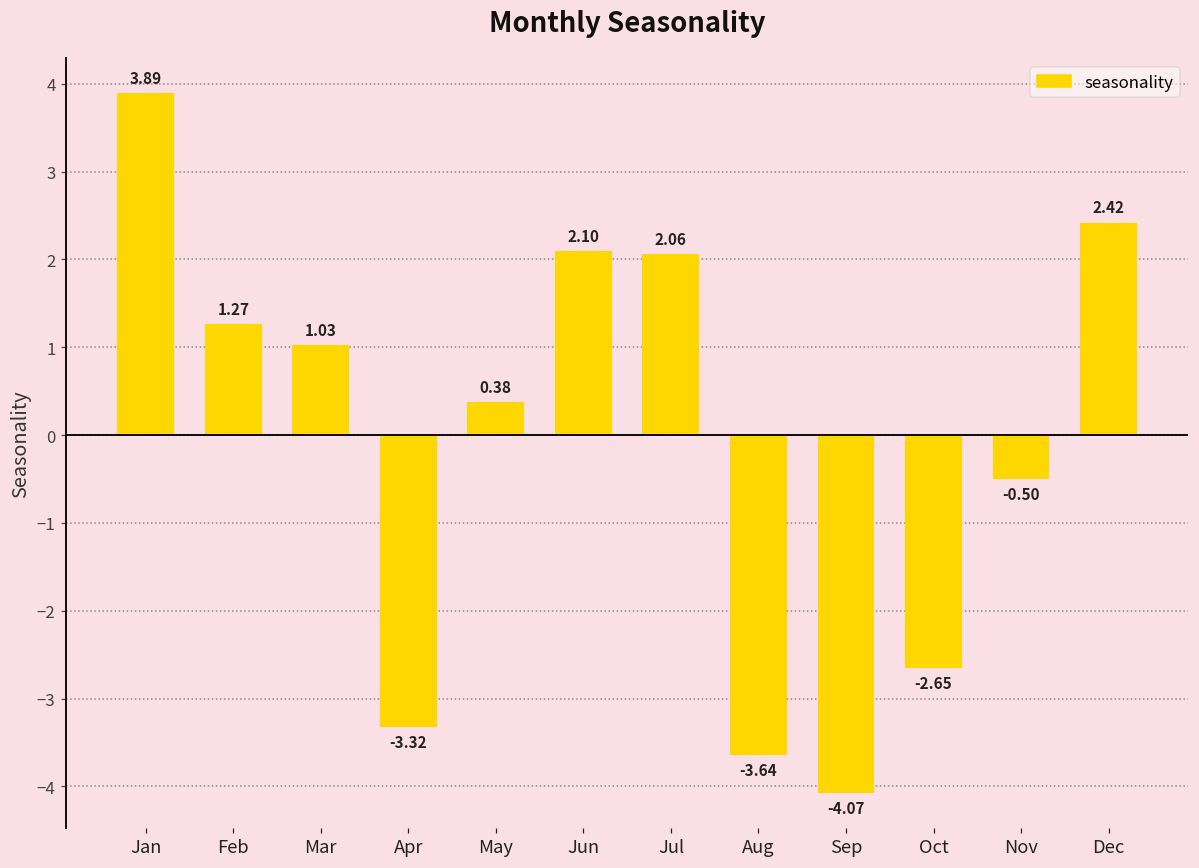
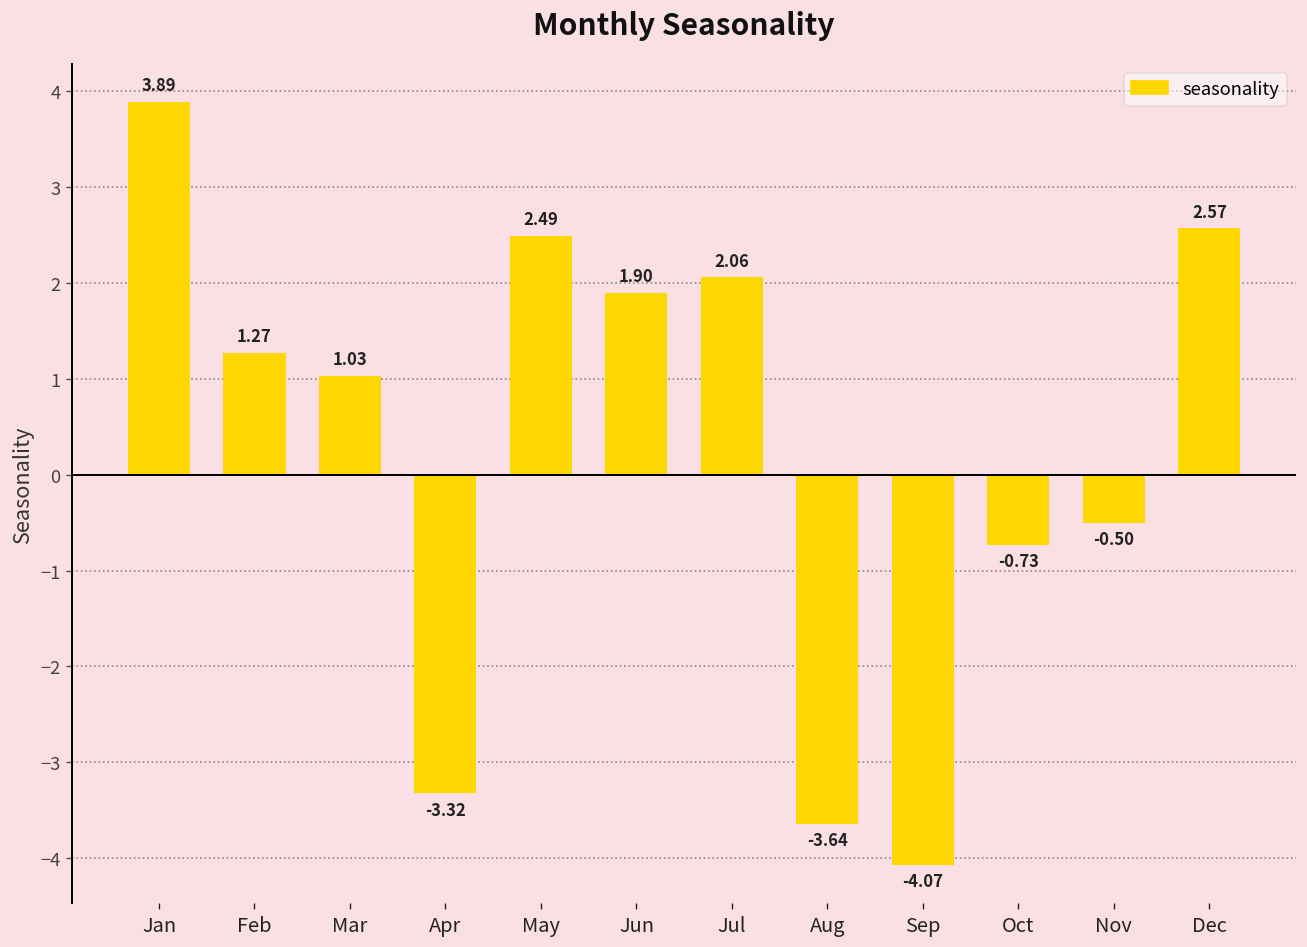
  {
    "Jan": 3.89,
    "Feb": 1.27,
    "Mar": 1.03,
    "Apr": -3.32,
-   "May": 0.38,
-   "Jun": 2.10,
+   "May": 2.49,
+   "Jun": 1.90,
    "Jul": 2.06,
    "Aug": -3.64,
    "Sep": -4.07,
-   "Oct": -2.65,
+   "Oct": -0.73,
    "Nov": -0.50,
-   "Dec": 2.42
+   "Dec": 2.57
  }
